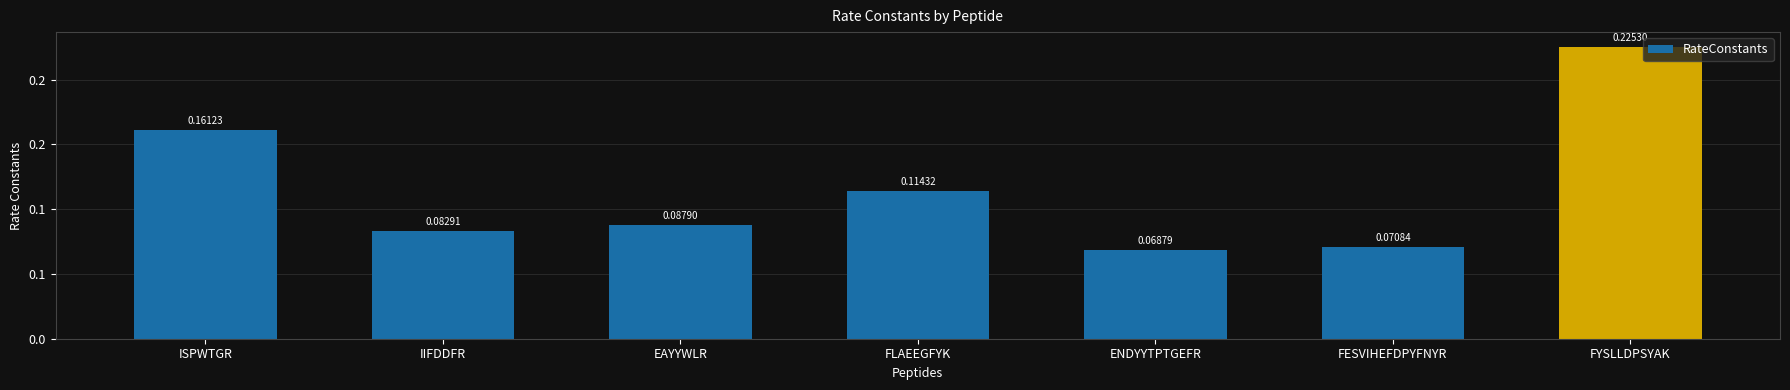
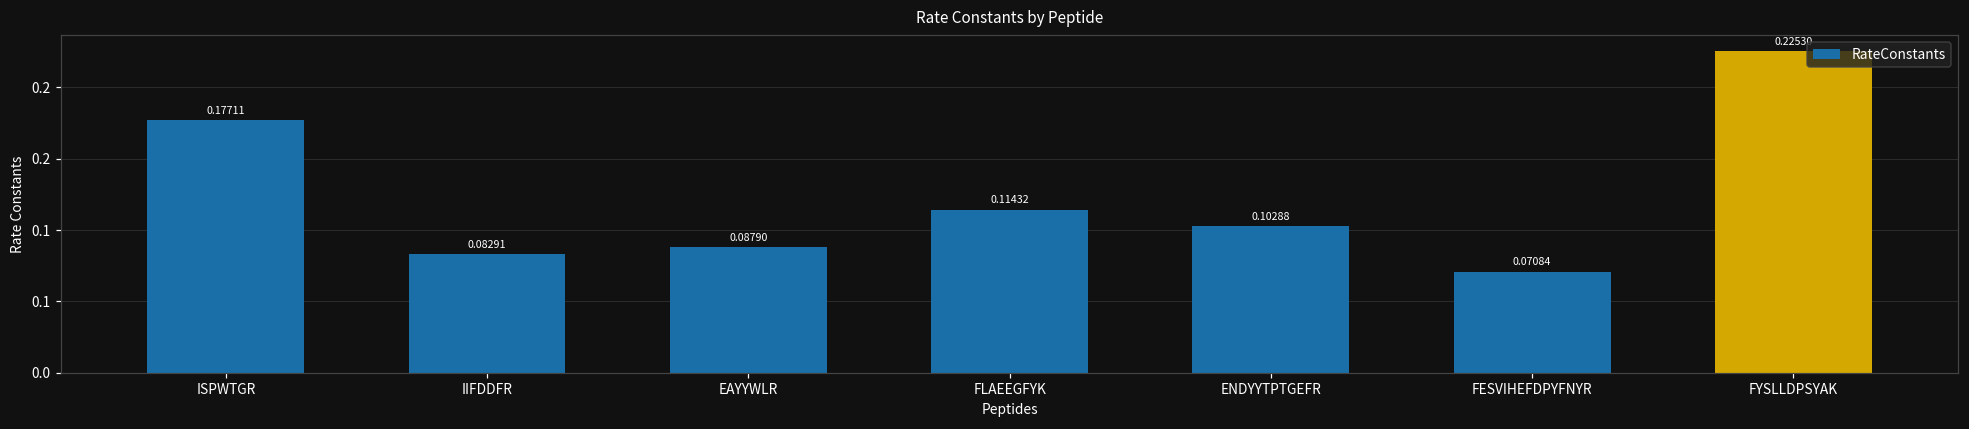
  {
-   "ISPWTGR": 0.16123,
+   "ISPWTGR": 0.17711,
    "IIFDDFR": 0.08291,
    "EAYYWLR": 0.08790,
    "FLAEEGFYK": 0.11432,
-   "ENDYYTPTGEFR": 0.06879,
+   "ENDYYTPTGEFR": 0.10288,
    "FESVIHEFDPYFNYR": 0.07084
  }
